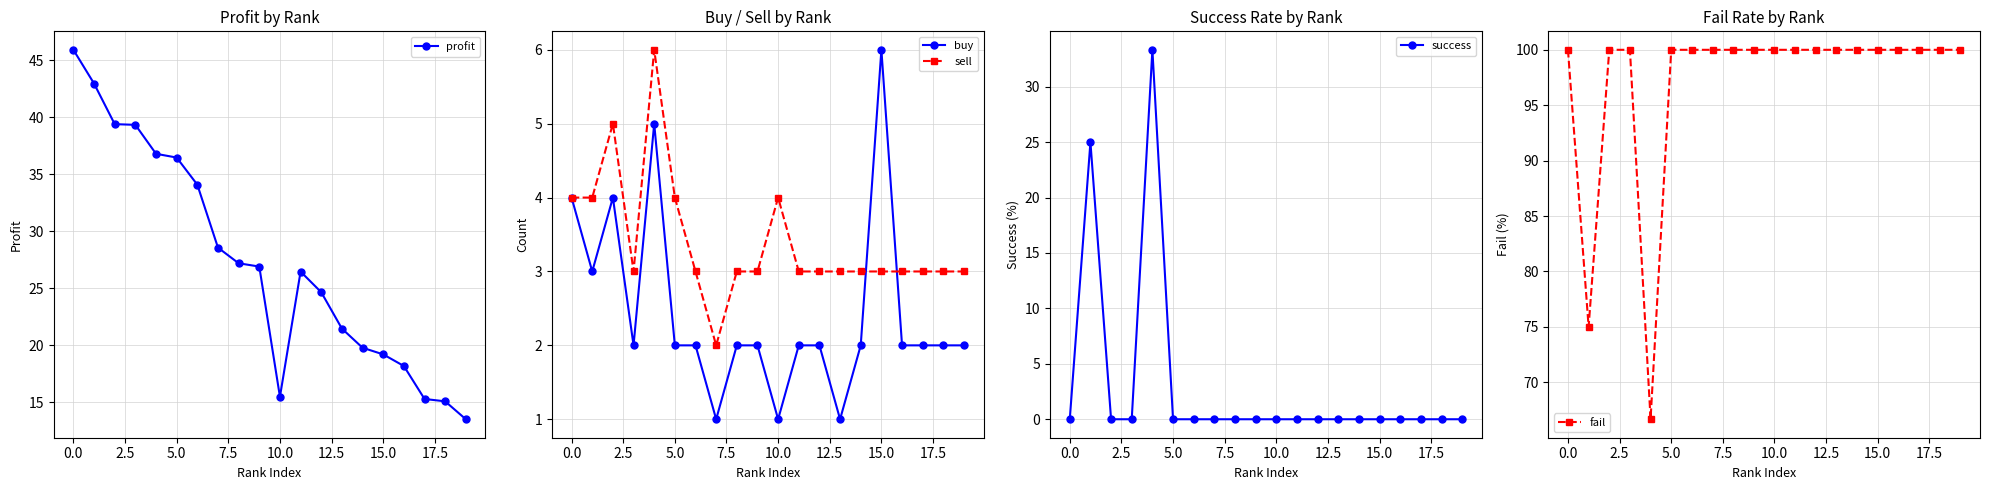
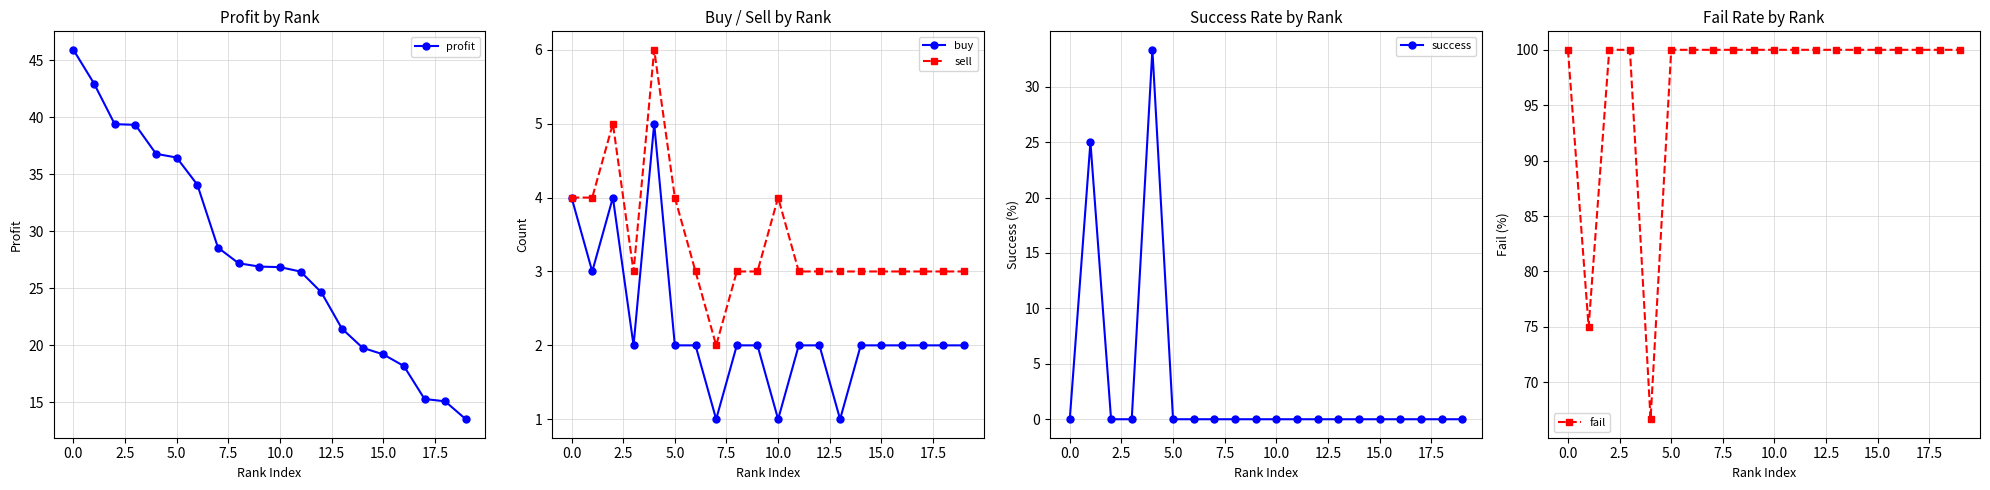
  {
    "Profit by Rank": {
      "0.0": 45.9,
      "5.0": 36.5,
-     "10.0": 15.5,
+     "10.0": 26.8,
      "15.0": 19.2
    },
    "Buy / Sell by Rank": {
      "buy": {
        "5.0": 2,
        "10.0": 1,
-       "15.0": 6
+       "15.0": 2
      },
      "sell": {
        "5.0": 4,
        "10.0": 4,
        "15.0": 3
      }
    },
    "Success Rate by Rank": {
      "0.0": 0.0,
      "5.0": 0.0,
      "10.0": 0.0,
      "15.0": 0.0
    },
    "Fail Rate by Rank": {
      "0.0": 100.0,
      "5.0": 100.0,
      "10.0": 100.0,
      "15.0": 100.0
    }
  }
